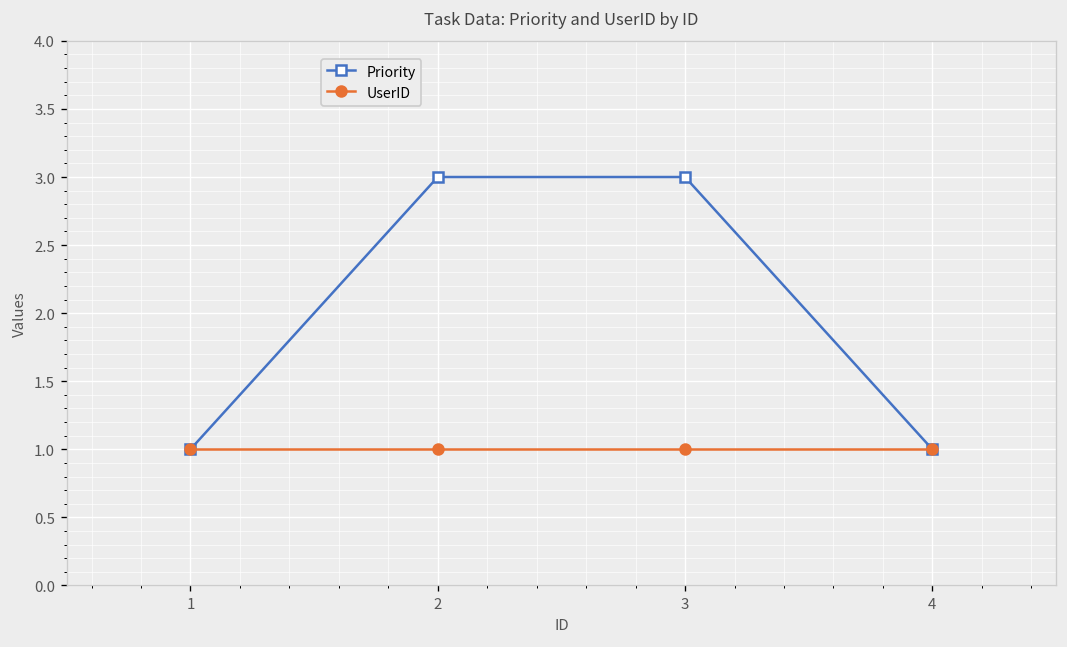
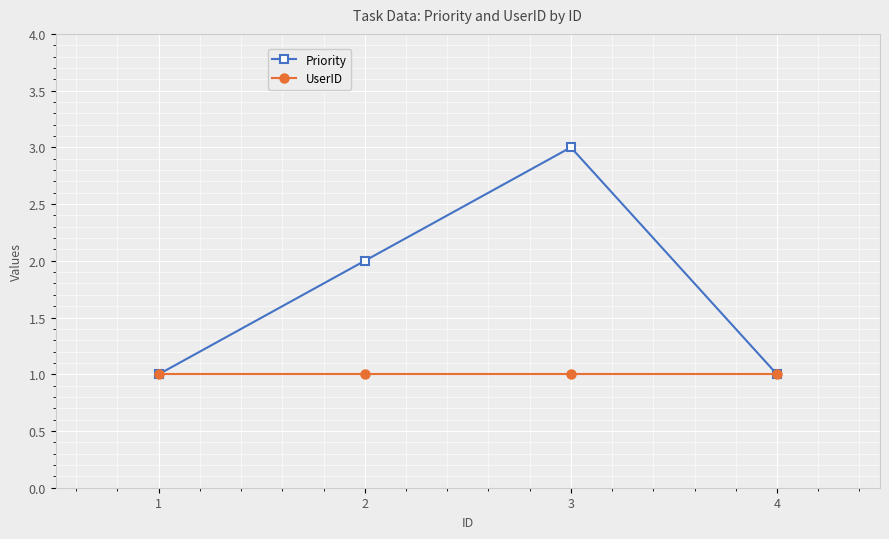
  {
    "Priority": {
-     "2": 3,
+     "2": 2,
      "3": 3
    },
    "UserID": {
      "2": 1,
      "3": 1
    }
  }
